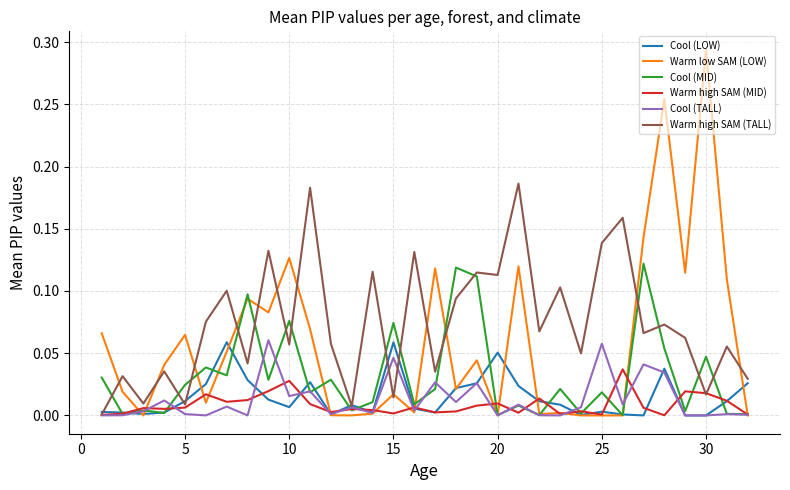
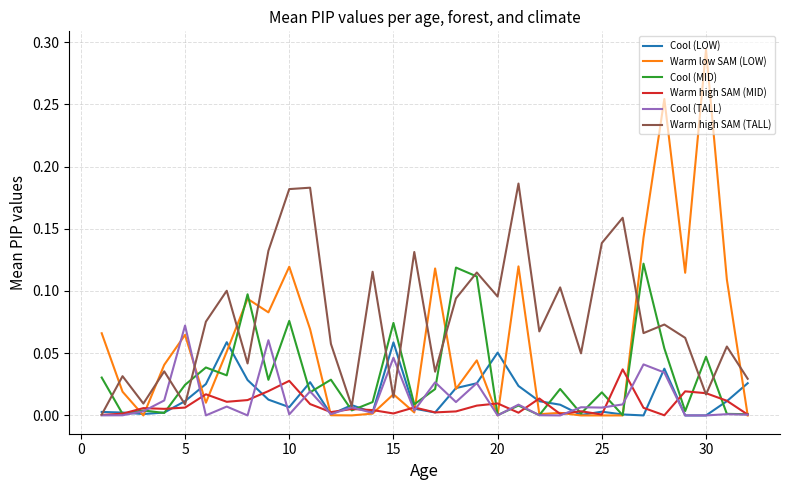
  {
    "Cool (LOW)": {
      "5": 0.012,
      "10": 0.007,
      "15": 0.059,
      "20": 0.050,
      "25": 0.003
    },
    "Warm low SAM (LOW)": {
      "5": 0.065,
-     "10": 0.127,
+     "10": 0.119,
      "15": 0.017
    },
    "Cool (MID)": {
      "5": 0.025,
      "10": 0.076,
      "15": 0.074,
      "25": 0.019,
      "30": 0.047
    },
    "Warm high SAM (MID)": {
      "5": 0.006,
      "10": 0.028,
      "15": 0.002,
      "20": 0.010
    },
    "Cool (TALL)": {
-     "5": 0.001,
-     "10": 0.016,
+     "5": 0.072,
+     "10": 0.001,
      "15": 0.046,
-     "25": 0.058
+     "25": 0.006
    },
    "Warm high SAM (TALL)": {
      "5": 0.009,
-     "10": 0.057,
+     "10": 0.182,
      "15": 0.014,
-     "20": 0.113,
+     "20": 0.096,
      "25": 0.139
    }
  }
